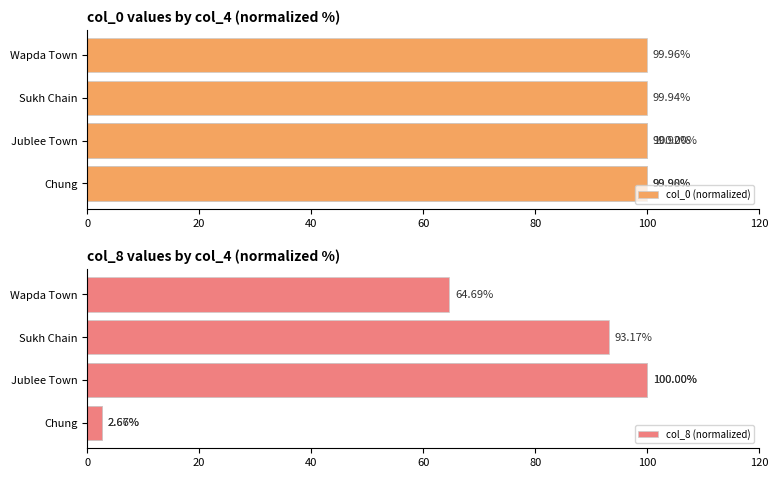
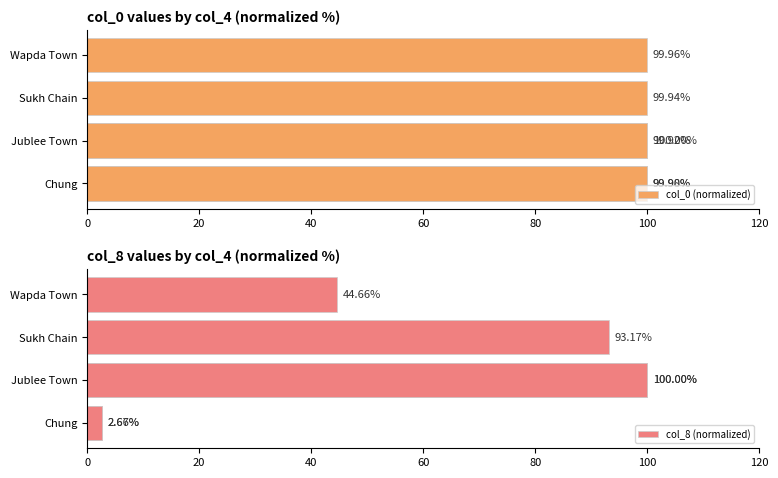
  {
    "col_0 values by col_4 (normalized %)": {
      "Wapda Town": "99.96%",
      "Sukh Chain": "99.94%"
    },
    "col_8 values by col_4 (normalized %)": {
-     "Wapda Town": "64.69%",
+     "Wapda Town": "44.66%",
      "Sukh Chain": "93.17%"
    }
  }
